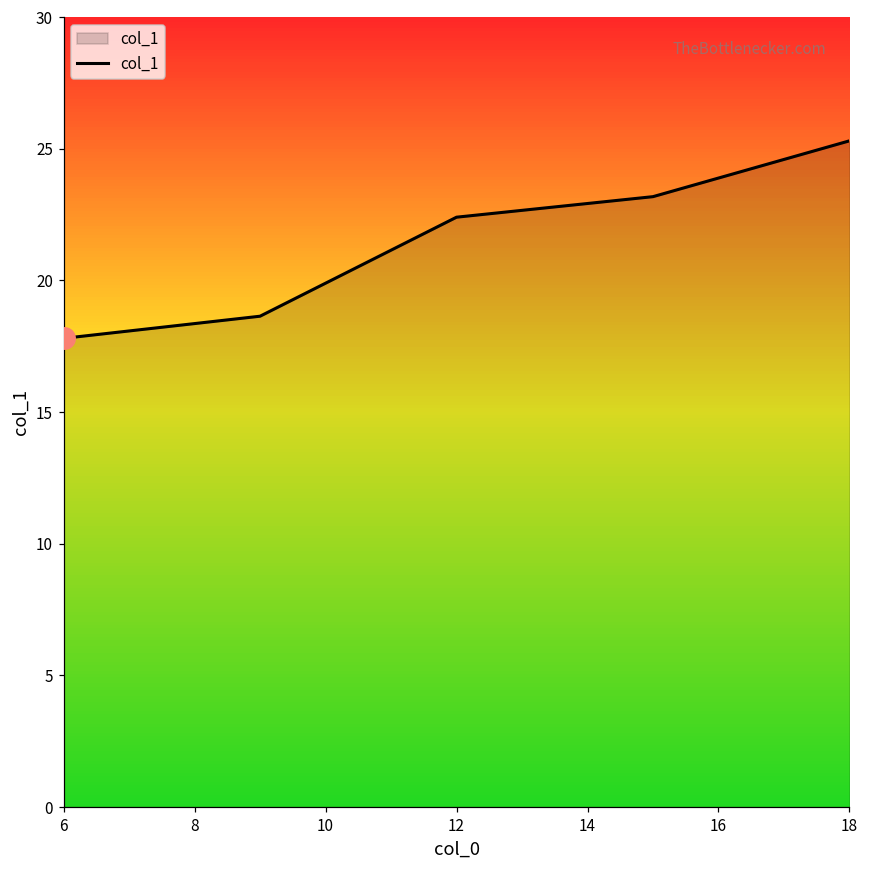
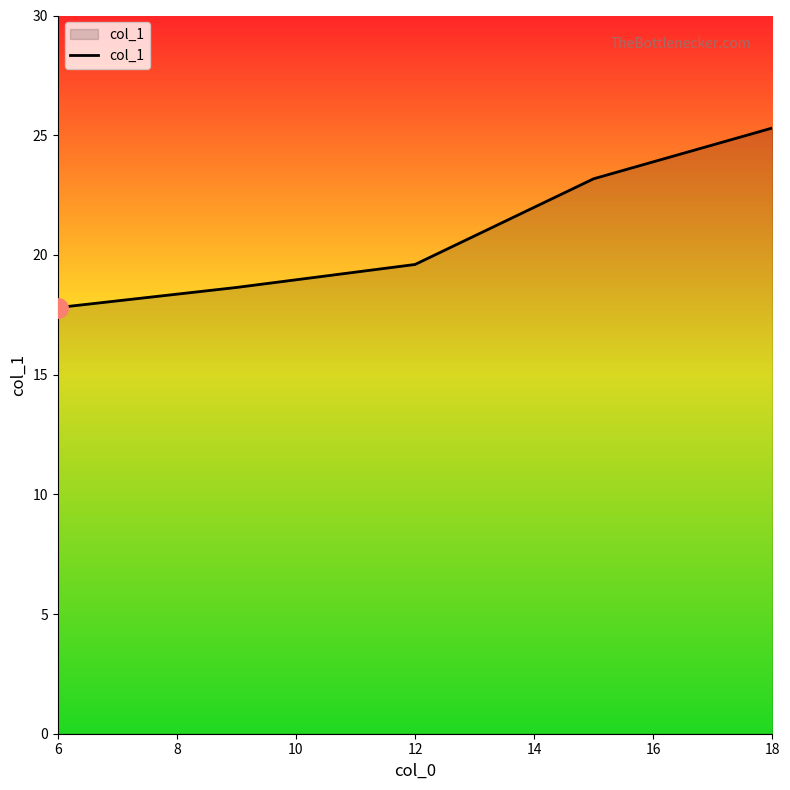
  {
    "col_1": {
-     "12": 22.4,
+     "12": 19.6,
      "18": 25.3
    }
  }
